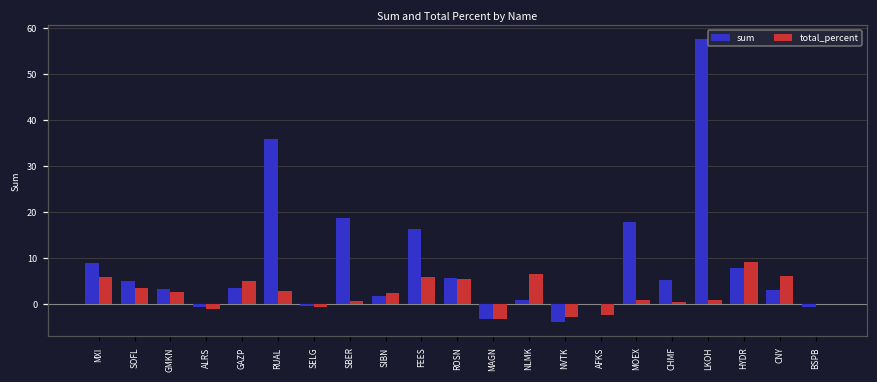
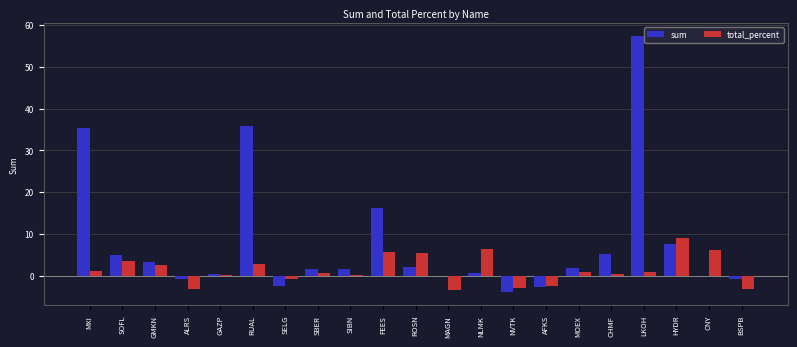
  {
    "sum": {
-     "MXI": 9,
+     "MXI": 35,
      "SOFL": 5,
      "GMKN": 3,
      "ALRS": -1,
-     "GAZP": 4,
+     "GAZP": 0,
      "RUAL": 36,
-     "SELG": 0,
-     "SBER": 19,
+     "SELG": -2,
+     "SBER": 2,
      "SIBN": 2,
      "FEES": 16,
-     "ROSN": 6,
-     "MAGN": -3,
+     "ROSN": 2,
+     "MAGN": 0,
      "NLMK": 1,
      "NVTK": -4,
-     "AFKS": 0,
-     "MOEX": 18,
+     "AFKS": -3,
+     "MOEX": 2,
      "CHMF": 5,
      "LKOH": 58,
      "HYDR": 8,
-     "CNY": 3,
+     "CNY": 0,
      "BSPB": -1
    },
    "total_percent": {
-     "MXI": 6,
+     "MXI": 1,
      "SOFL": 3,
      "GMKN": 3,
-     "ALRS": -1,
-     "GAZP": 5,
+     "ALRS": -3,
+     "GAZP": 0,
      "RUAL": 3,
      "SELG": -1,
-     "SIBN": 2,
+     "SIBN": 0,
      "FEES": 6,
      "ROSN": 5,
      "MAGN": -3,
      "NLMK": 6,
      "NVTK": -3,
      "AFKS": -2,
      "MOEX": 1,
      "LKOH": 1,
      "HYDR": 9,
      "CNY": 6,
-     "BSPB": 0
+     "BSPB": -3
    }
  }
